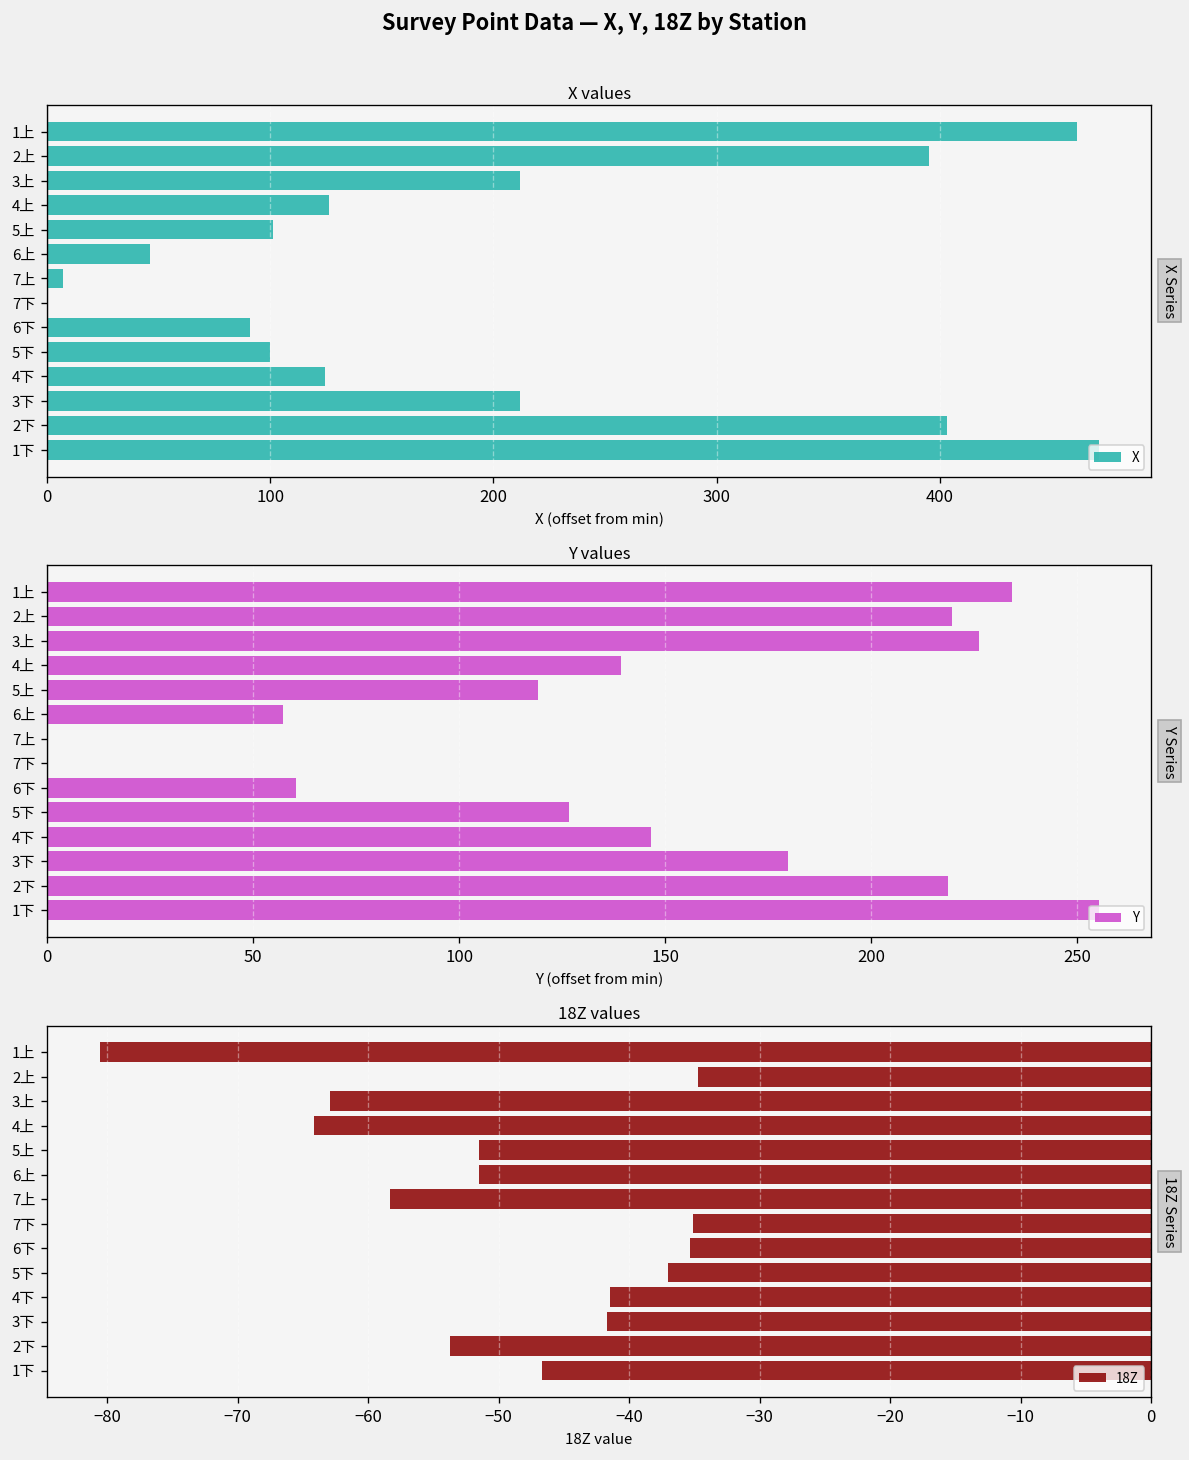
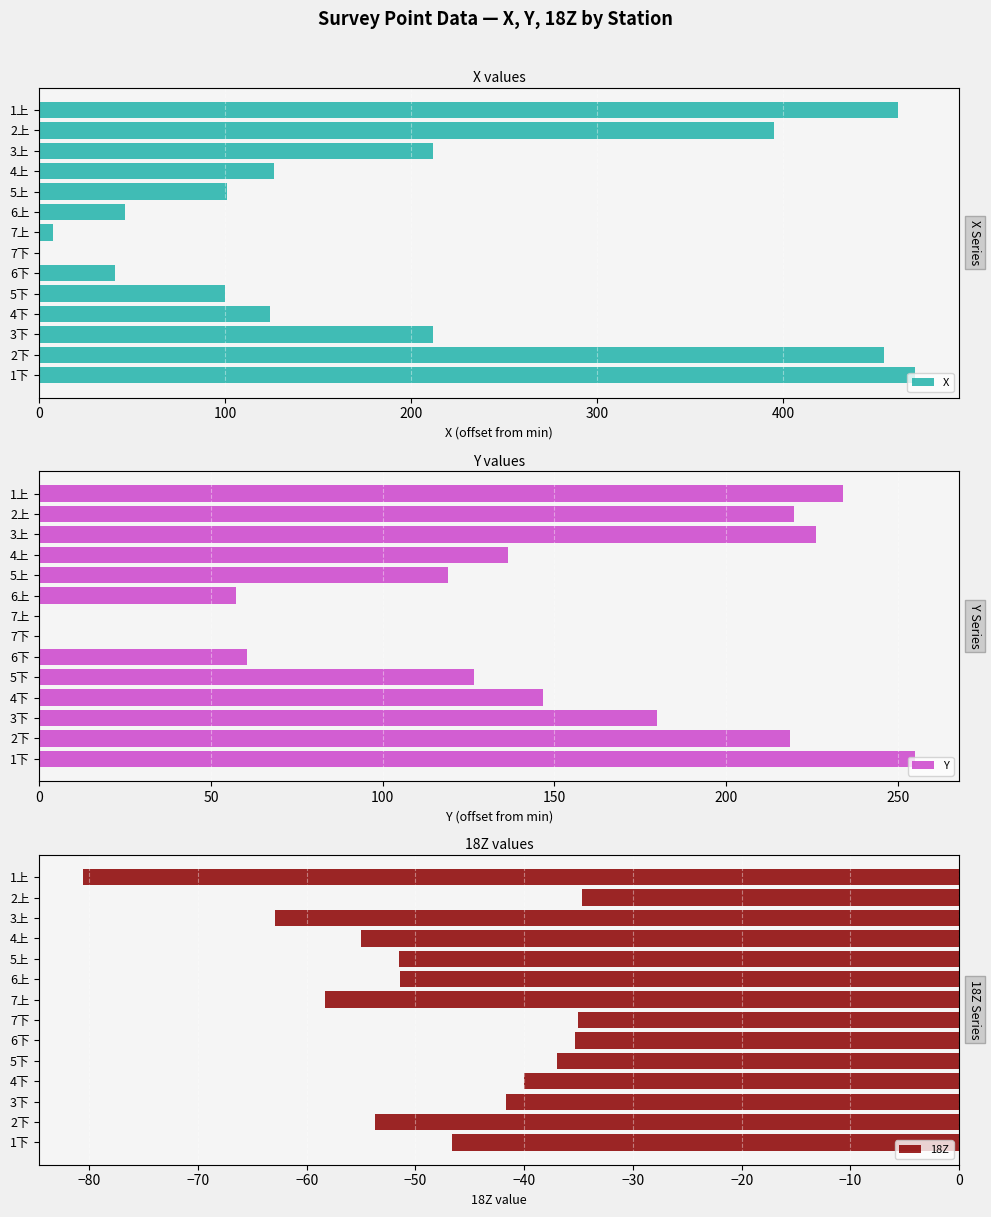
  {
    "X values": {
      "1上": 462,
      "2上": 395,
      "3上": 212,
      "4上": 126,
      "5上": 101,
      "6上": 46,
      "7上": 7,
      "7下": 0,
-     "6下": 91,
+     "6下": 41,
      "5下": 100,
      "4下": 124,
      "3下": 212,
-     "2下": 403
+     "2下": 454
    },
    "Y values": {
      "1上": 234,
      "2上": 220,
      "3上": 226,
-     "4上": 139,
+     "4上": 137,
      "5上": 119,
      "6上": 57,
      "7上": 0,
      "6下": 60,
      "5下": 127,
      "4下": 147,
      "3下": 180,
      "2下": 219
    },
    "18Z values": {
      "1上": -80.6,
      "2上": -34.7,
      "3上": -62.9,
-     "4上": -64.1,
+     "4上": -55.0,
      "5上": -51.5,
      "6上": -51.5,
      "7上": -58.3,
      "7下": -35.1,
      "6下": -35.3,
      "5下": -37.0,
-     "4下": -41.4,
+     "4下": -40.0,
      "3下": -41.7,
      "2下": -53.7,
      "1下": -46.7
    }
  }
